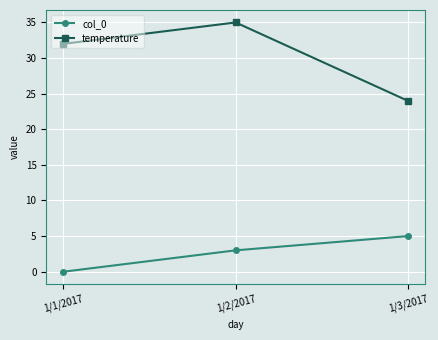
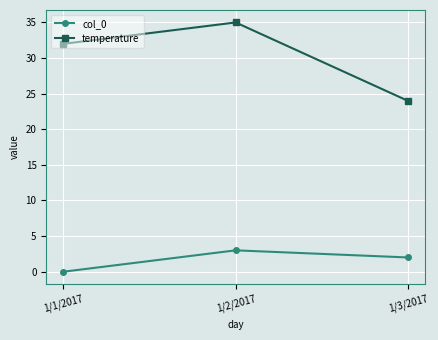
  {
    "col_0": {
      "1/1/2017": 0,
      "1/2/2017": 3,
-     "1/3/2017": 5
+     "1/3/2017": 2
    },
    "temperature": {
      "1/2/2017": 35,
      "1/3/2017": 24
    }
  }
